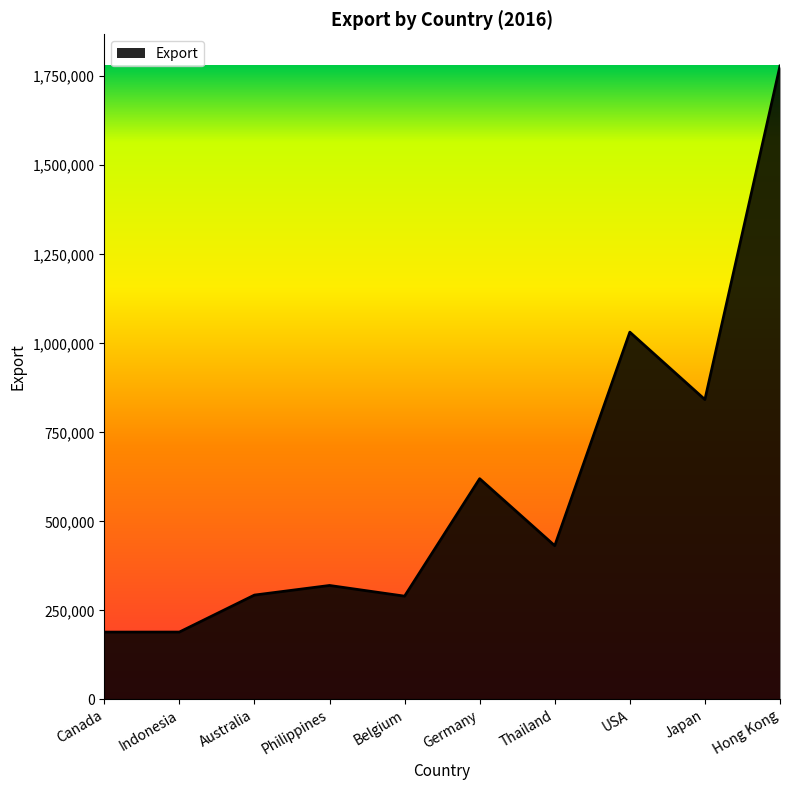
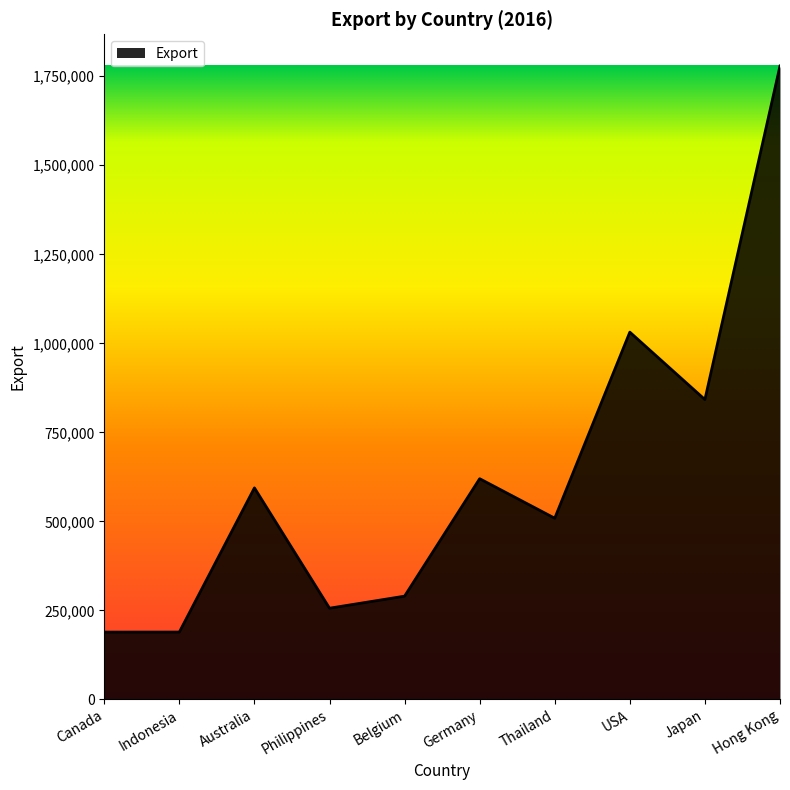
  {
    "Canada": "190,000",
    "Indonesia": "190,000",
-   "Australia": "290,000",
-   "Philippines": "320,000",
+   "Australia": "590,000",
+   "Philippines": "260,000",
    "Belgium": "290,000",
    "Germany": "620,000",
-   "Thailand": "430,000",
+   "Thailand": "510,000",
    "USA": "1,030,000",
    "Japan": "840,000",
    "Hong Kong": "1,780,000"
  }
